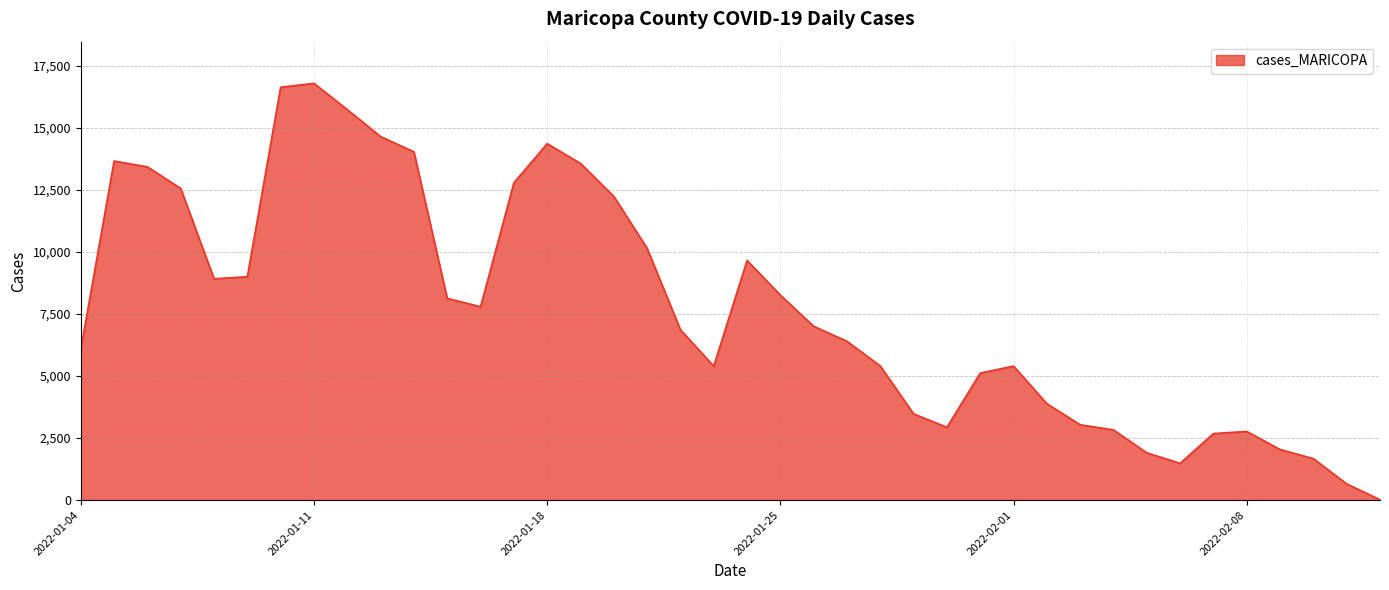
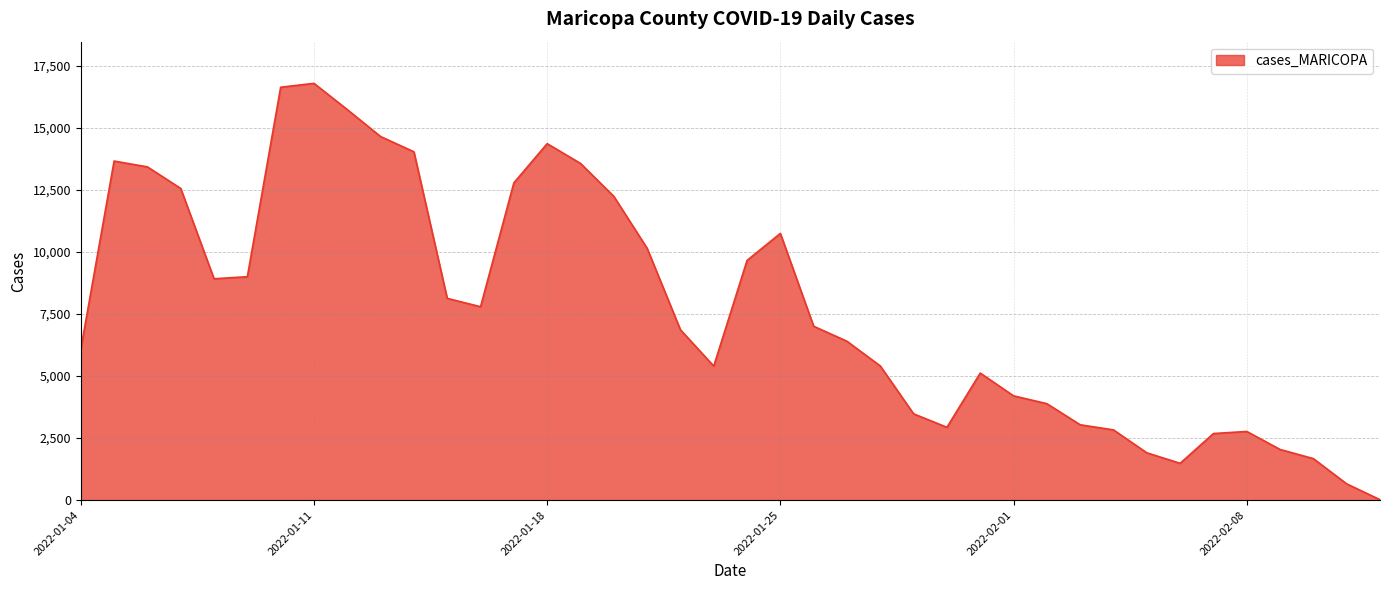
  {
    "2022-01-04": "6,100",
    "2022-01-11": "16,800",
    "2022-01-18": "14,400",
-   "2022-01-25": "8,300",
-   "2022-02-01": "5,400",
+   "2022-01-25": "10,700",
+   "2022-02-01": "4,200",
    "2022-02-08": "2,800"
  }
